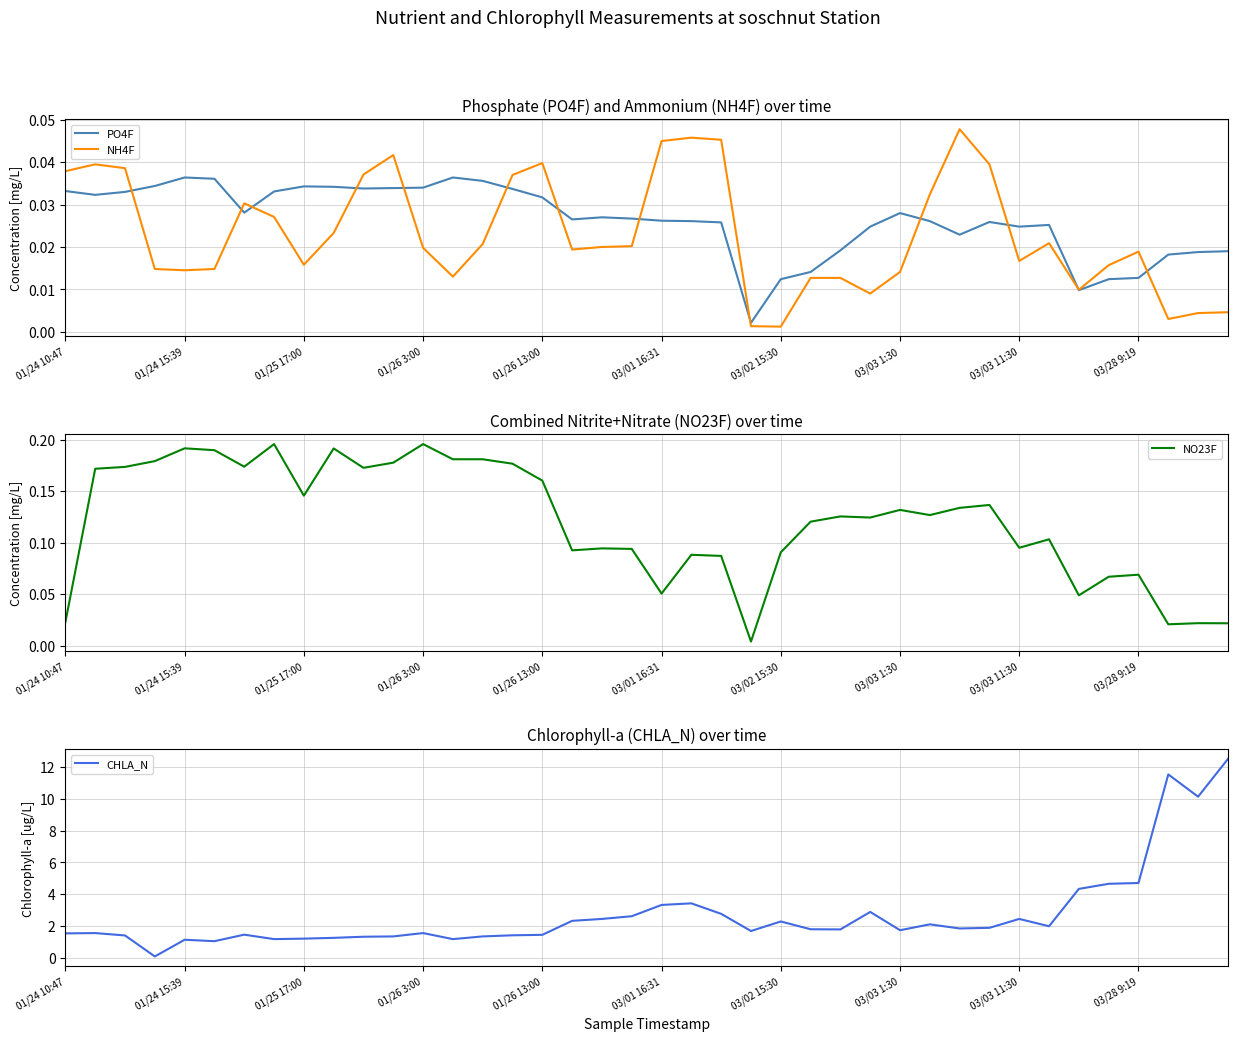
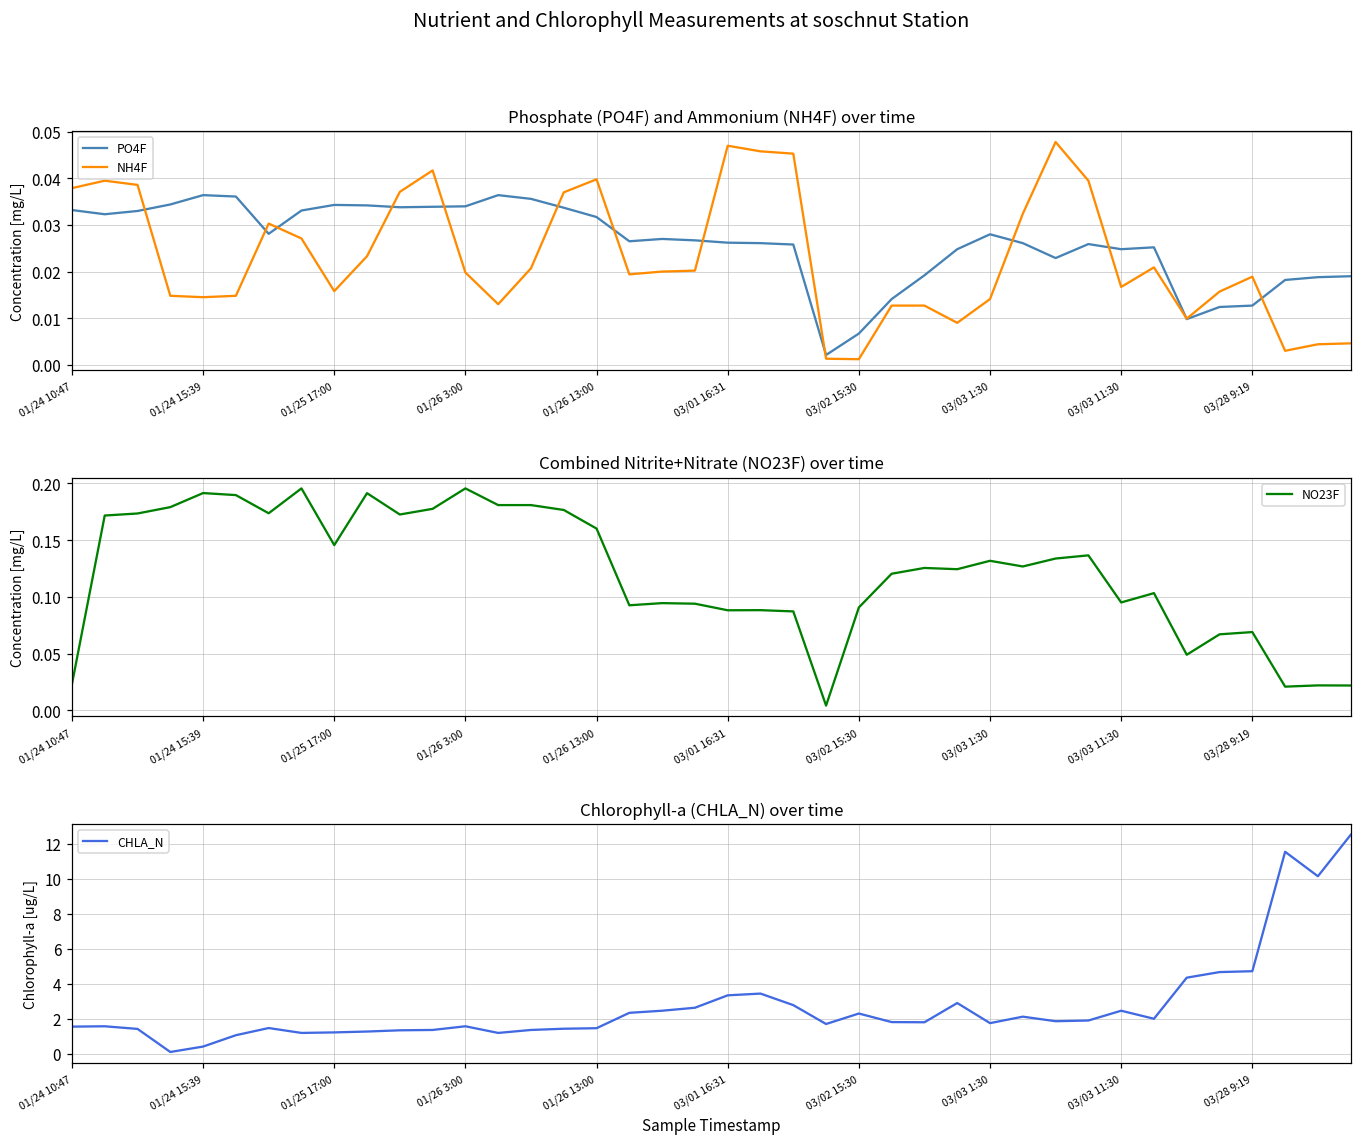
  {
    "Phosphate (PO4F) and Ammonium (NH4F) over time": {
      "PO4F": {
        "01/24 10:47": 0.033,
        "01/24 15:39": 0.036,
        "01/25 17:00": 0.034,
        "01/26 3:00": 0.034,
        "01/26 13:00": 0.032,
        "03/01 16:31": 0.026,
-       "03/02 15:30": 0.012,
+       "03/02 15:30": 0.007,
        "03/03 1:30": 0.028,
        "03/03 11:30": 0.025,
        "03/28 9:19": 0.013
      },
      "NH4F": {
        "01/24 10:47": 0.038,
        "01/24 15:39": 0.015,
        "01/25 17:00": 0.016,
        "01/26 3:00": 0.020,
        "01/26 13:00": 0.040,
-       "03/01 16:31": 0.045,
+       "03/01 16:31": 0.047,
        "03/02 15:30": 0.001,
        "03/03 1:30": 0.014,
        "03/03 11:30": 0.017,
        "03/28 9:19": 0.019
      }
    },
    "Combined Nitrite+Nitrate (NO23F) over time": {
      "01/24 10:47": 0.023,
      "01/24 15:39": 0.192,
      "01/25 17:00": 0.146,
      "01/26 3:00": 0.196,
      "01/26 13:00": 0.160,
-     "03/01 16:31": 0.051,
+     "03/01 16:31": 0.088,
      "03/02 15:30": 0.091,
      "03/03 1:30": 0.132,
      "03/03 11:30": 0.095,
      "03/28 9:19": 0.069
    },
    "Chlorophyll-a (CHLA_N) over time": {
      "01/24 10:47": 1.5,
-     "01/24 15:39": 1.1,
+     "01/24 15:39": 0.4,
      "01/25 17:00": 1.2,
      "01/26 3:00": 1.6,
      "01/26 13:00": 1.5,
      "03/01 16:31": 3.3,
      "03/02 15:30": 2.3,
      "03/03 1:30": 1.7,
      "03/03 11:30": 2.5,
      "03/28 9:19": 4.7
    }
  }
